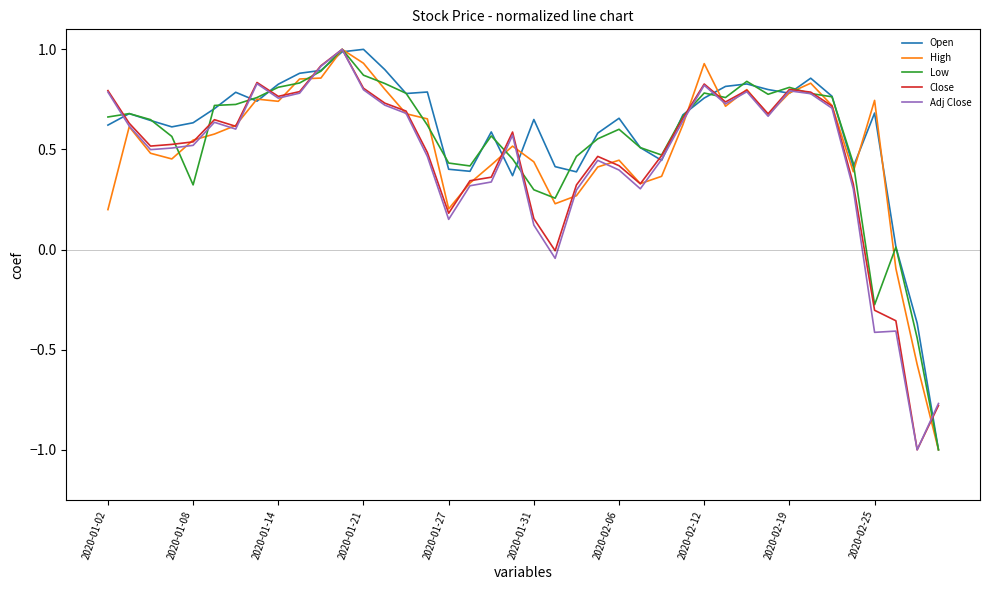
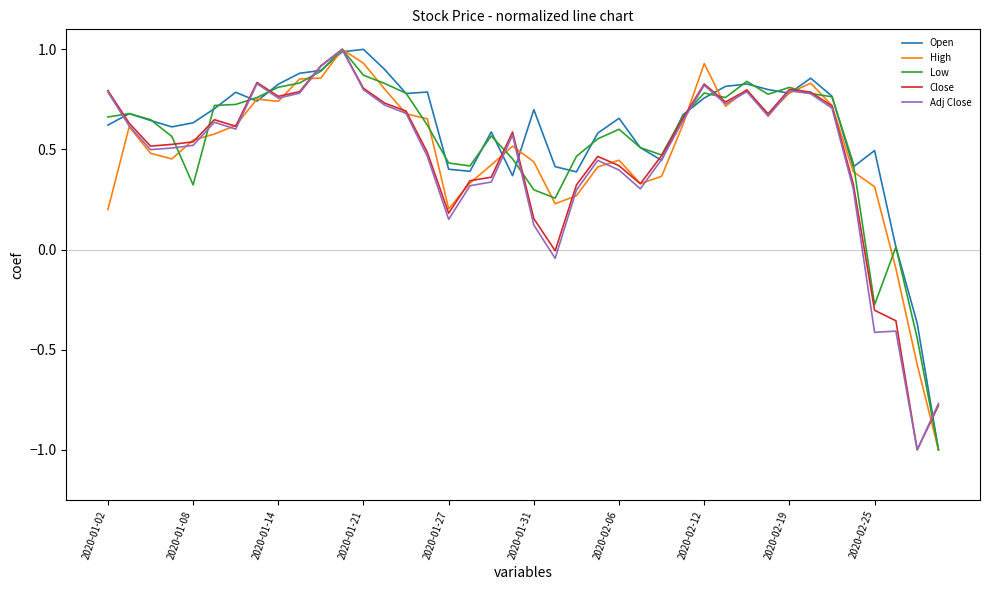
  {
    "Open": {
      "2020-01-02": 0.62,
      "2020-01-08": 0.63,
      "2020-01-14": 0.83,
      "2020-01-21": 1.00,
      "2020-01-27": 0.40,
-     "2020-01-31": 0.65,
+     "2020-01-31": 0.70,
      "2020-02-06": 0.66,
      "2020-02-12": 0.76,
-     "2020-02-25": 0.68
+     "2020-02-25": 0.49
    },
    "High": {
      "2020-01-02": 0.20,
      "2020-01-14": 0.74,
      "2020-01-21": 0.93,
      "2020-01-27": 0.20,
      "2020-01-31": 0.44,
      "2020-02-06": 0.45,
      "2020-02-12": 0.93,
-     "2020-02-25": 0.75
+     "2020-02-25": 0.31
    },
    "Low": {
      "2020-01-02": 0.66,
      "2020-01-08": 0.32,
      "2020-01-14": 0.81,
      "2020-01-21": 0.87,
      "2020-01-27": 0.43,
      "2020-01-31": 0.30,
      "2020-02-06": 0.60,
      "2020-02-12": 0.78,
      "2020-02-25": -0.28
    },
    "Close": {
      "2020-01-27": 0.18,
      "2020-01-31": 0.15,
      "2020-02-06": 0.42,
      "2020-02-25": -0.30
    },
    "Adj Close": {
      "2020-01-08": 0.52,
      "2020-01-27": 0.15,
      "2020-01-31": 0.12,
      "2020-02-06": 0.40,
      "2020-02-25": -0.41
    }
  }
